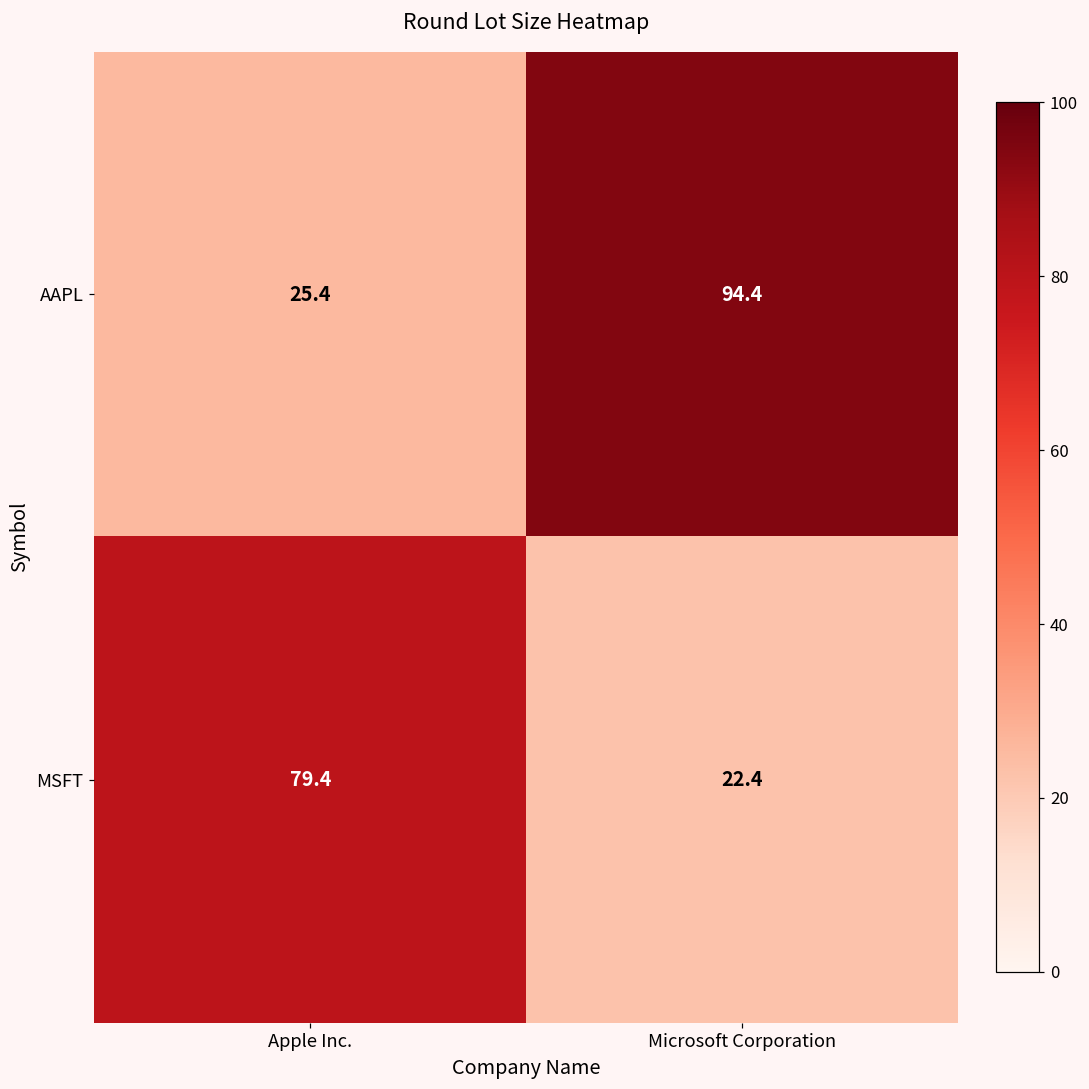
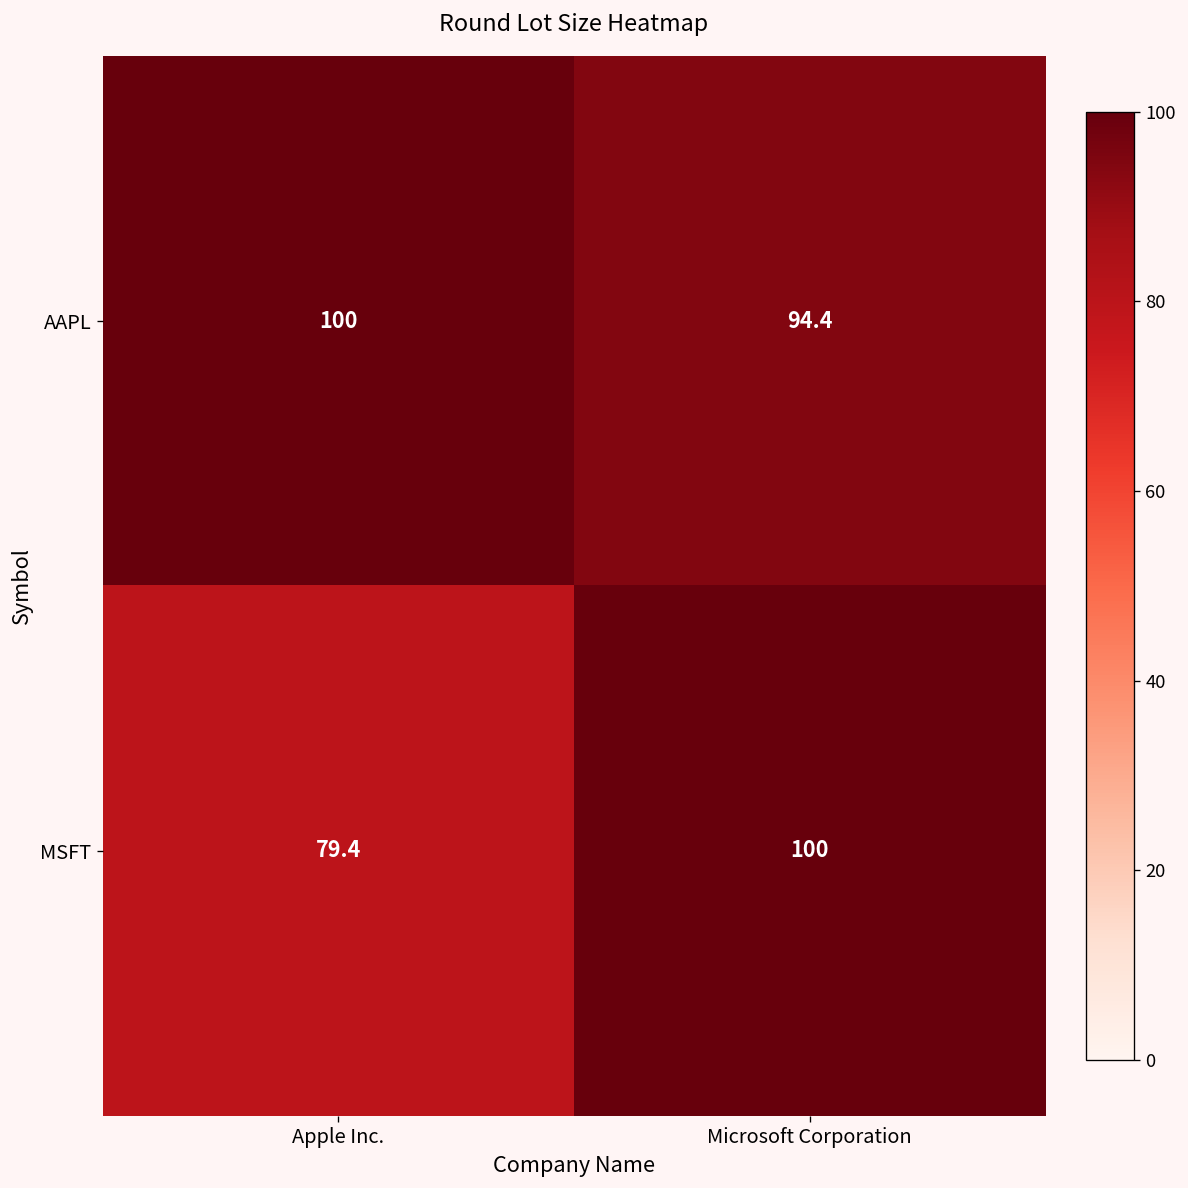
  {
    "AAPL": {
-     "Apple Inc.": 25.4,
+     "Apple Inc.": 100,
      "Microsoft Corporation": 94.4
    },
    "MSFT": {
      "Apple Inc.": 79.4,
-     "Microsoft Corporation": 22.4
+     "Microsoft Corporation": 100
    }
  }
